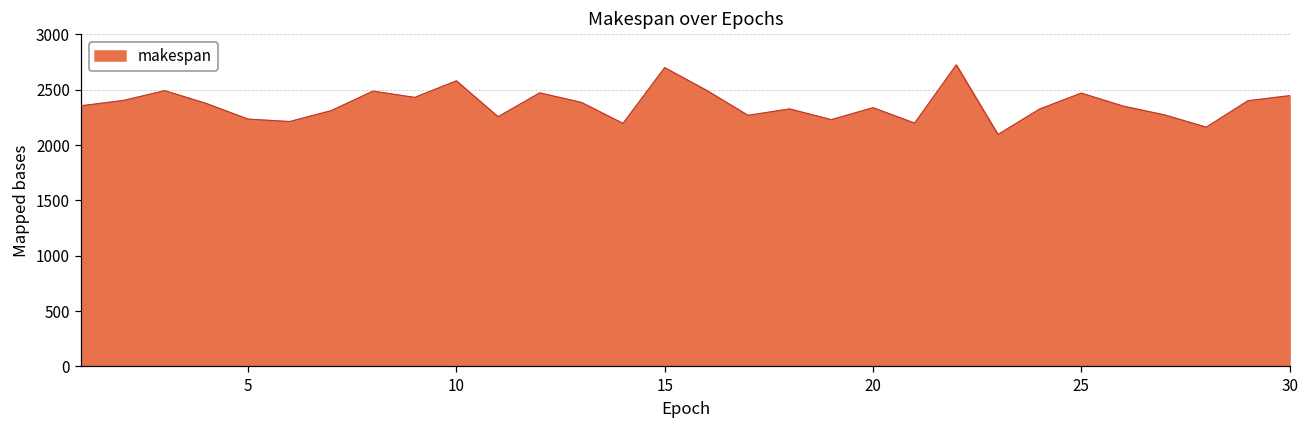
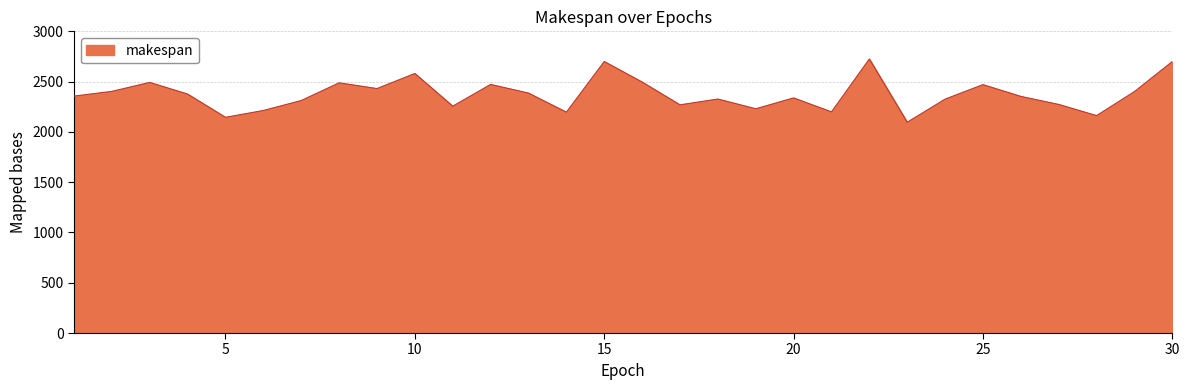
  {
-   "5": 2240,
+   "5": 2150,
    "10": 2580,
    "15": 2700,
    "20": 2340,
    "25": 2470,
-   "30": 2450
+   "30": 2700
  }
